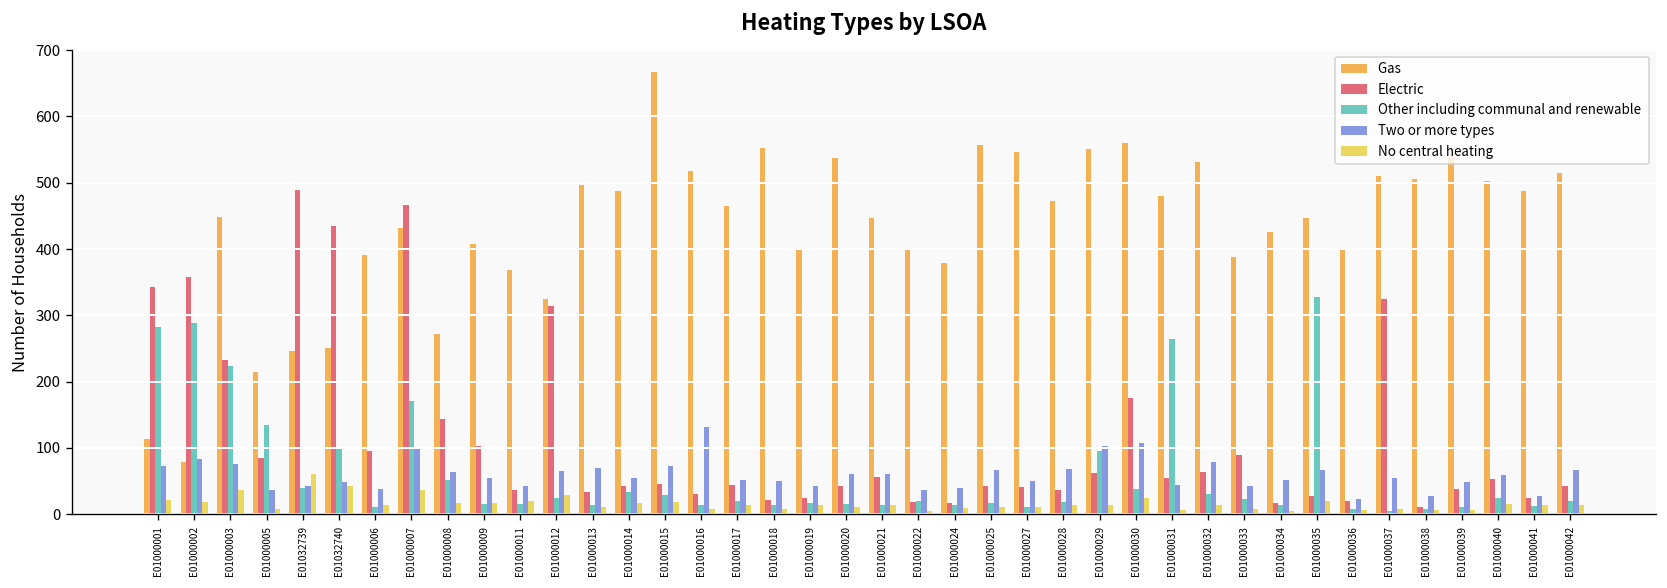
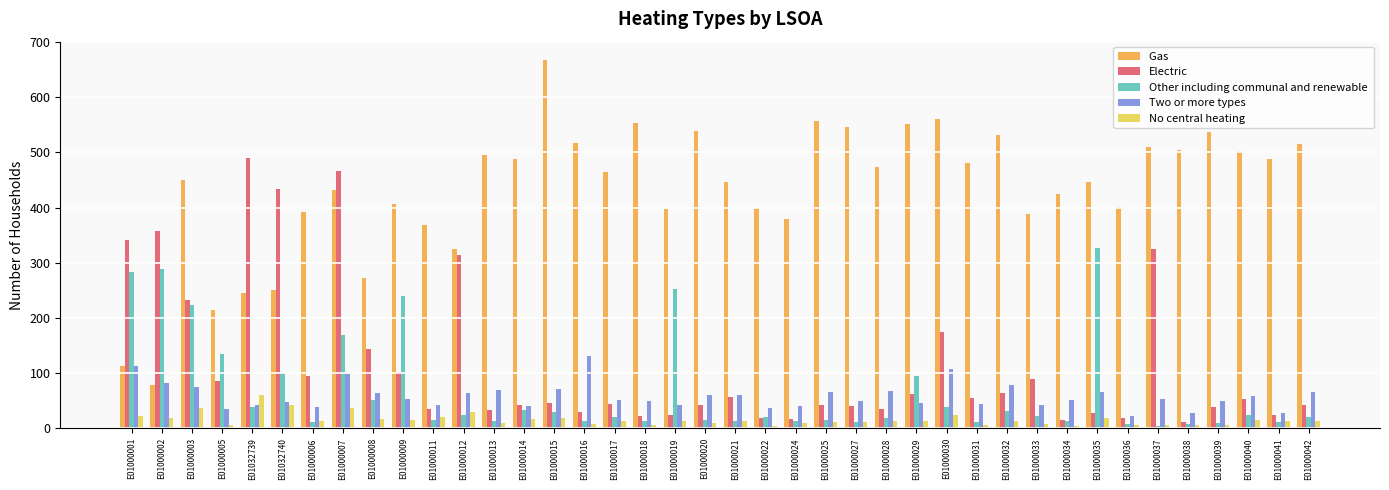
  {
    "Electric": {
      "E01000001": 340,
      "E01000002": 360,
      "E01000003": 230,
      "E01000005": 90,
      "E01032739": 490,
      "E01032740": 430,
      "E01000006": 100,
      "E01000007": 470,
      "E01000008": 140,
      "E01000009": 100,
      "E01000011": 40,
      "E01000012": 310,
      "E01000013": 30,
      "E01000014": 40,
      "E01000015": 50,
      "E01000016": 30,
      "E01000017": 40,
      "E01000018": 20,
      "E01000019": 30,
      "E01000020": 40,
      "E01000021": 60,
      "E01000022": 20,
      "E01000024": 20,
      "E01000025": 40,
      "E01000027": 40,
      "E01000028": 40,
      "E01000029": 60,
      "E01000030": 180,
      "E01000031": 60,
      "E01000032": 60,
      "E01000033": 90,
      "E01000034": 20,
      "E01000035": 30,
      "E01000036": 20,
      "E01000037": 320,
      "E01000038": 10,
      "E01000039": 40,
      "E01000040": 50,
      "E01000041": 30,
      "E01000042": 40
    },
    "Other including communal and renewable": {
      "E01000001": 280,
      "E01000002": 290,
      "E01000003": 220,
      "E01000005": 130,
      "E01032739": 40,
      "E01032740": 100,
      "E01000006": 10,
      "E01000007": 170,
      "E01000008": 50,
-     "E01000009": 20,
+     "E01000009": 240,
      "E01000011": 20,
      "E01000012": 30,
      "E01000013": 10,
      "E01000014": 30,
      "E01000015": 30,
      "E01000016": 10,
      "E01000017": 20,
      "E01000018": 10,
-     "E01000019": 20,
+     "E01000019": 250,
      "E01000020": 20,
      "E01000021": 10,
      "E01000022": 20,
      "E01000024": 10,
      "E01000025": 20,
      "E01000027": 10,
      "E01000028": 20,
      "E01000029": 100,
      "E01000030": 40,
-     "E01000031": 260,
+     "E01000031": 10,
      "E01000032": 30,
      "E01000033": 20,
      "E01000034": 10,
      "E01000035": 330,
      "E01000036": 10,
      "E01000037": 10,
      "E01000038": 10,
      "E01000039": 10,
      "E01000040": 20,
      "E01000041": 10,
      "E01000042": 20
    },
    "Two or more types": {
-     "E01000001": 70,
+     "E01000001": 110,
      "E01000002": 80,
      "E01000003": 80,
      "E01000005": 40,
      "E01032739": 40,
      "E01032740": 50,
      "E01000006": 40,
      "E01000007": 100,
      "E01000008": 60,
      "E01000009": 50,
      "E01000011": 40,
      "E01000012": 70,
      "E01000013": 70,
-     "E01000014": 60,
+     "E01000014": 40,
      "E01000015": 70,
      "E01000016": 130,
      "E01000017": 50,
      "E01000018": 50,
      "E01000019": 40,
      "E01000020": 60,
      "E01000021": 60,
      "E01000022": 40,
      "E01000024": 40,
      "E01000025": 70,
      "E01000027": 50,
      "E01000028": 70,
-     "E01000029": 100,
+     "E01000029": 50,
      "E01000030": 110,
      "E01000031": 40,
      "E01000032": 80,
      "E01000033": 40,
      "E01000034": 50,
      "E01000035": 70,
      "E01000036": 20,
      "E01000037": 50,
      "E01000038": 30,
      "E01000039": 50,
      "E01000040": 60,
      "E01000041": 30,
      "E01000042": 70
    }
  }
